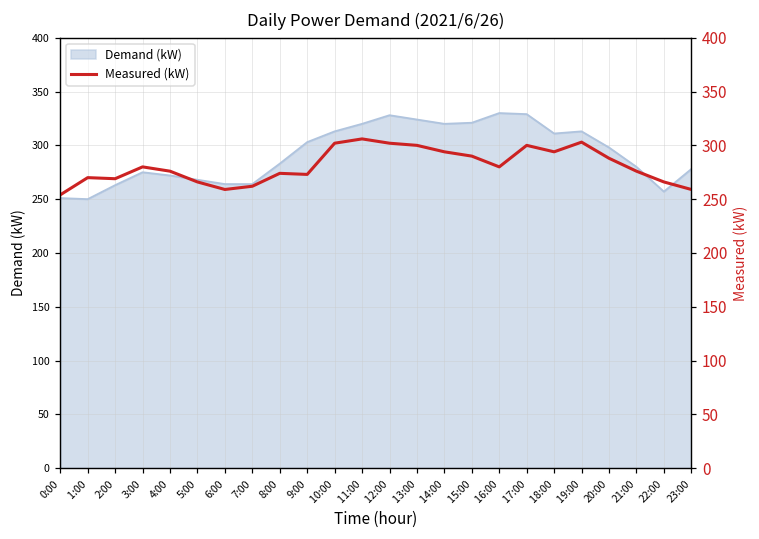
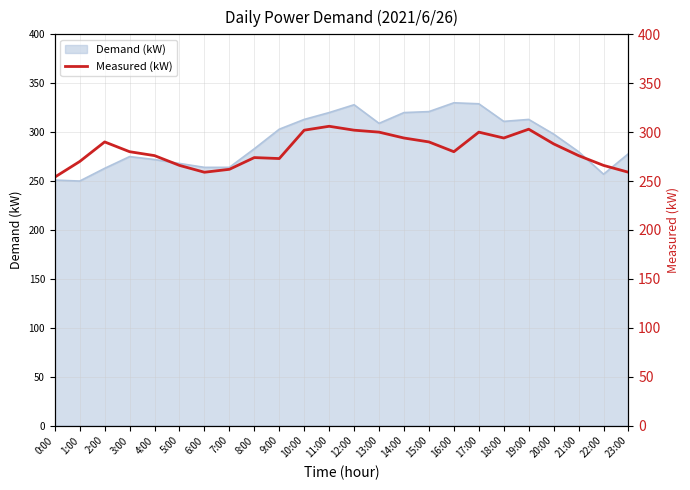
  {
    "Demand (kW)": {
      "0:00": 250,
      "1:00": 250,
      "2:00": 260,
      "3:00": 280,
      "4:00": 270,
      "5:00": 270,
      "6:00": 260,
      "7:00": 260,
      "8:00": 280,
      "9:00": 300,
      "10:00": 310,
      "11:00": 320,
      "12:00": 330,
-     "13:00": 320,
+     "13:00": 310,
      "14:00": 320,
      "15:00": 320,
      "16:00": 330,
      "17:00": 330,
      "18:00": 310,
      "19:00": 310,
      "20:00": 300,
      "21:00": 280,
      "22:00": 260,
      "23:00": 280
    },
    "Measured (kW)": {
      "0:00": 250,
      "1:00": 270,
-     "2:00": 270,
+     "2:00": 290,
      "3:00": 280,
      "4:00": 280,
      "5:00": 270,
      "6:00": 260,
      "7:00": 260,
      "8:00": 270,
      "9:00": 270,
      "10:00": 300,
      "11:00": 310,
      "12:00": 300,
      "13:00": 300,
      "14:00": 290,
      "15:00": 290,
      "16:00": 280,
      "17:00": 300,
      "18:00": 290,
      "19:00": 300,
      "20:00": 290,
      "21:00": 280,
      "22:00": 270,
      "23:00": 260
    }
  }
